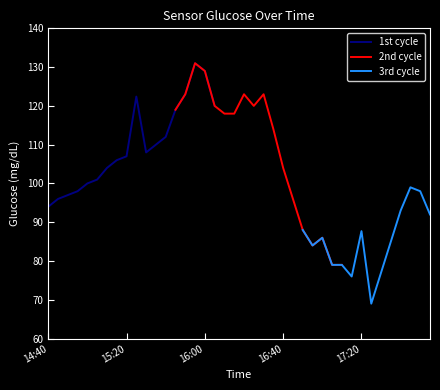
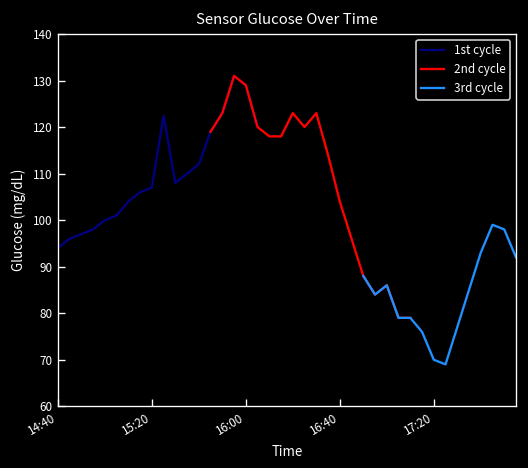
  {
    "1st cycle": {
      "14:40": 94,
      "15:20": 107
    },
    "2nd cycle": {
      "16:40": 104
    },
    "3rd cycle": {
-     "17:20": 88
+     "17:20": 70
    }
  }
